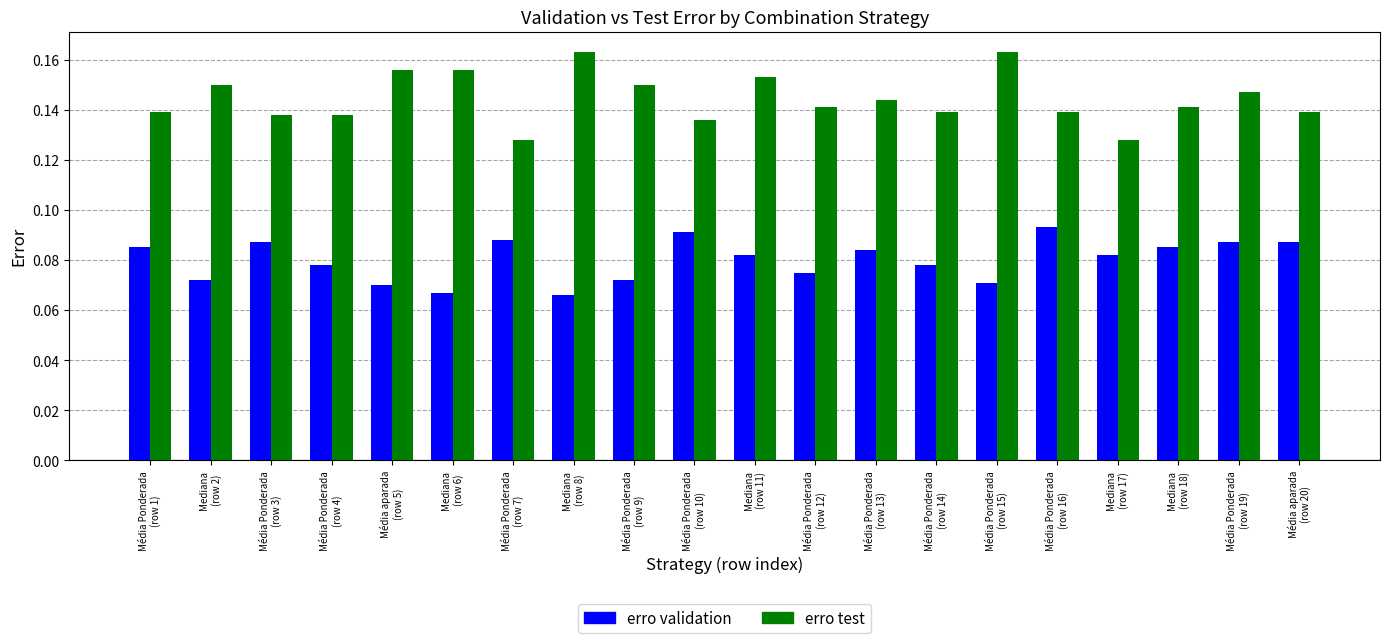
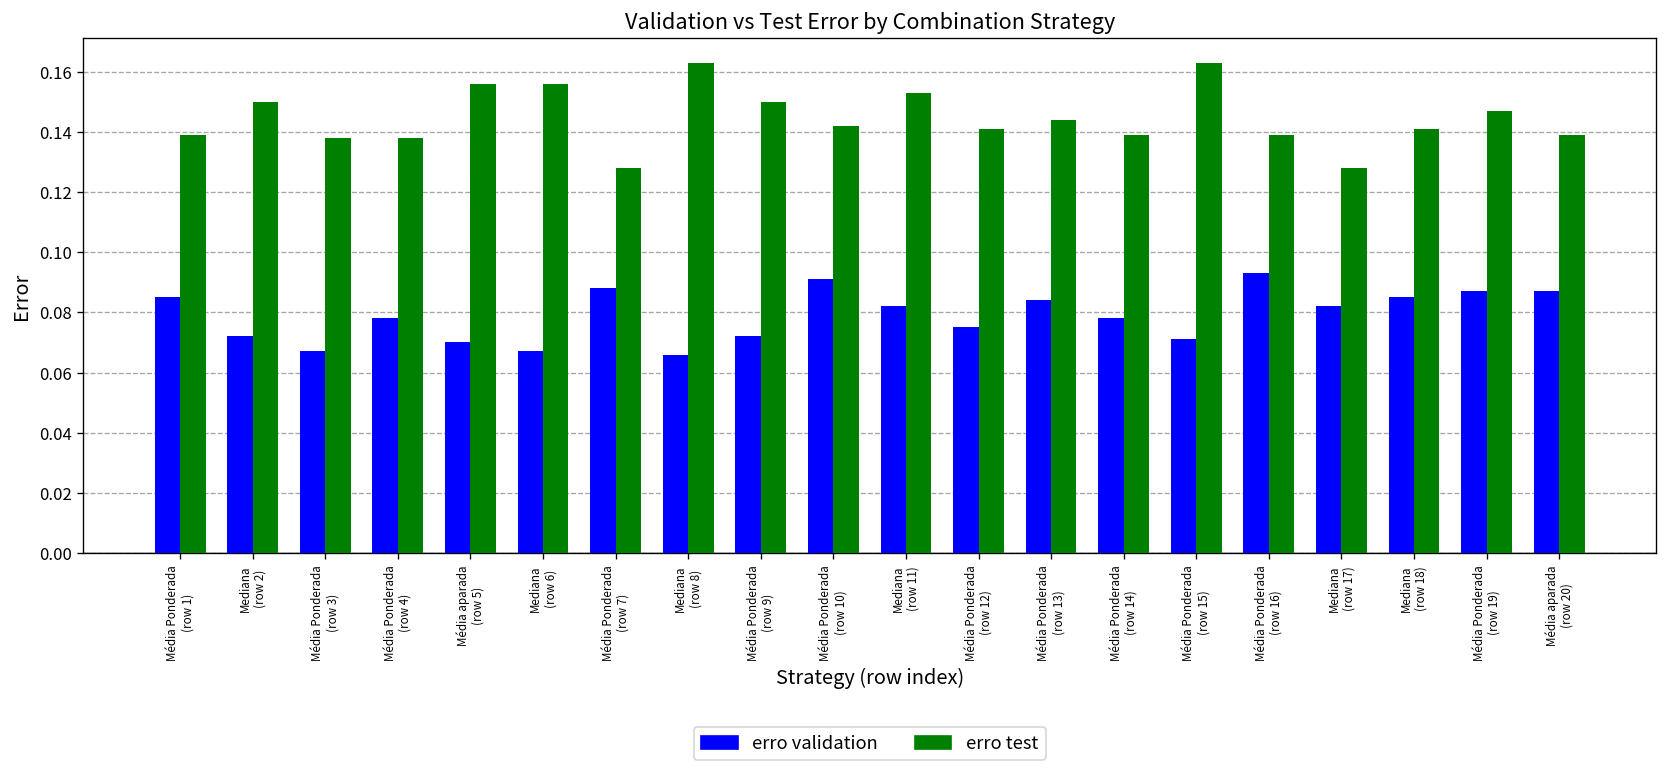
  {
    "erro validation": {
      "Média Ponderada (row 1)": 0.085,
      "Mediana (row 2)": 0.072,
-     "Média Ponderada (row 3)": 0.087,
+     "Média Ponderada (row 3)": 0.067,
      "Média Ponderada (row 4)": 0.078,
      "Média aparada (row 5)": 0.070,
      "Mediana (row 6)": 0.067,
      "Média Ponderada (row 7)": 0.088,
      "Mediana (row 8)": 0.066,
      "Média Ponderada (row 9)": 0.072,
      "Média Ponderada (row 10)": 0.091,
      "Mediana (row 11)": 0.082,
      "Média Ponderada (row 12)": 0.075,
      "Média Ponderada (row 13)": 0.084,
      "Média Ponderada (row 14)": 0.078,
      "Média Ponderada (row 15)": 0.071,
      "Média Ponderada (row 16)": 0.093,
      "Mediana (row 17)": 0.082,
      "Mediana (row 18)": 0.085,
      "Média Ponderada (row 19)": 0.087,
      "Média aparada (row 20)": 0.087
    },
    "erro test": {
      "Média Ponderada (row 1)": 0.139,
      "Mediana (row 2)": 0.150,
      "Média Ponderada (row 3)": 0.138,
      "Média Ponderada (row 4)": 0.138,
      "Média aparada (row 5)": 0.156,
      "Mediana (row 6)": 0.156,
      "Média Ponderada (row 7)": 0.128,
      "Mediana (row 8)": 0.163,
      "Média Ponderada (row 9)": 0.150,
-     "Média Ponderada (row 10)": 0.136,
+     "Média Ponderada (row 10)": 0.142,
      "Mediana (row 11)": 0.153,
      "Média Ponderada (row 12)": 0.141,
      "Média Ponderada (row 13)": 0.144,
      "Média Ponderada (row 14)": 0.139,
      "Média Ponderada (row 15)": 0.163,
      "Média Ponderada (row 16)": 0.139,
      "Mediana (row 17)": 0.128,
      "Mediana (row 18)": 0.141,
      "Média Ponderada (row 19)": 0.147,
      "Média aparada (row 20)": 0.139
    }
  }
